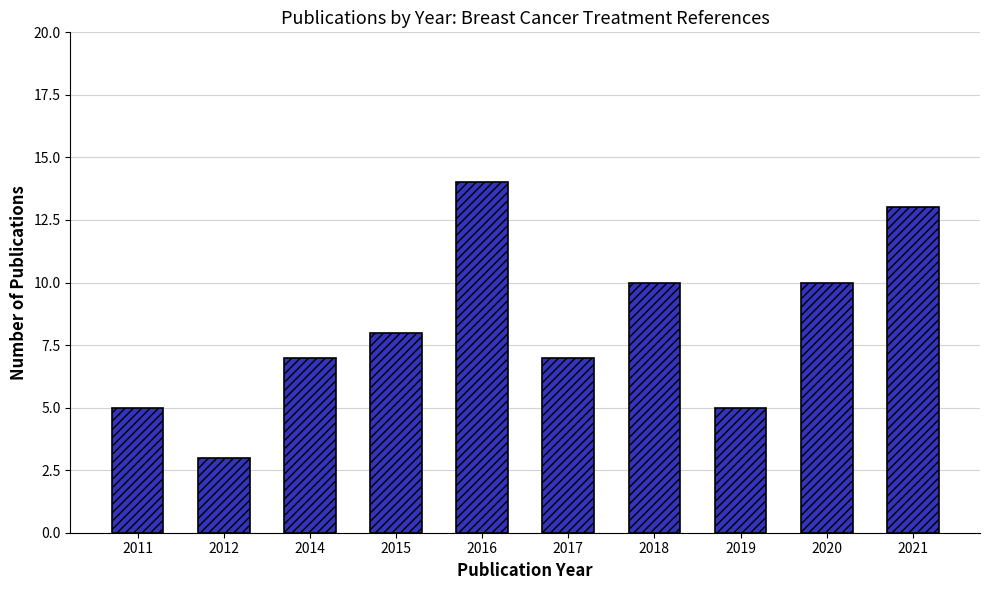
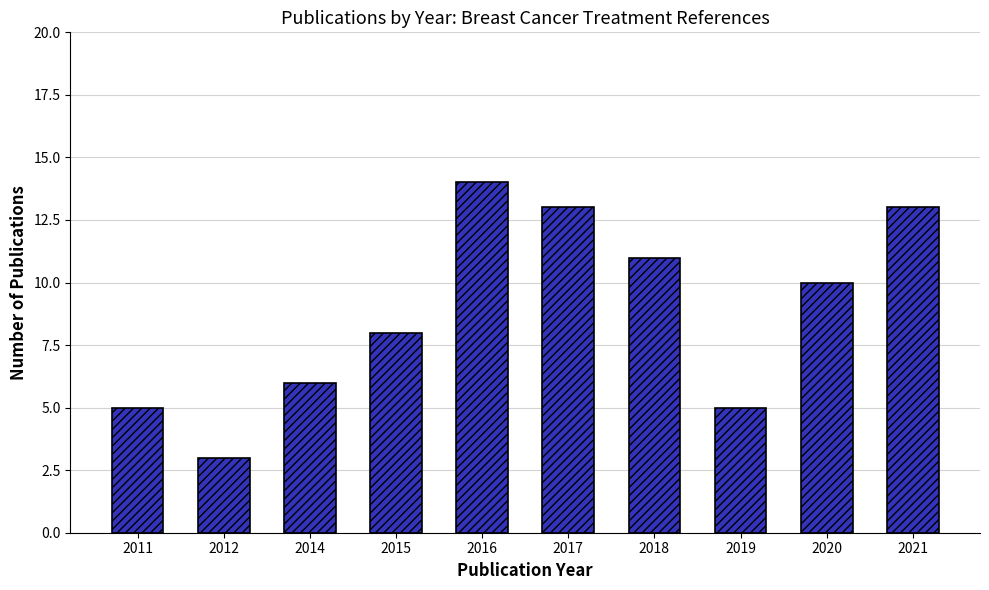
  {
    "2011": 5,
    "2012": 3,
-   "2014": 7,
+   "2014": 6,
    "2015": 8,
    "2016": 14,
-   "2017": 7,
-   "2018": 10,
+   "2017": 13,
+   "2018": 11,
    "2019": 5,
    "2020": 10,
    "2021": 13
  }
